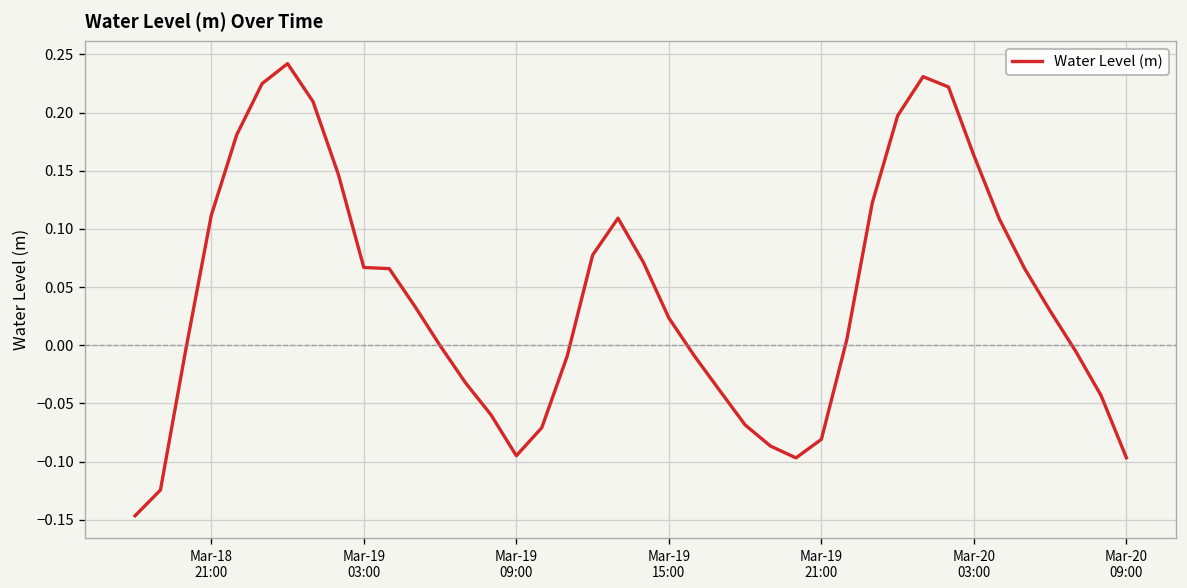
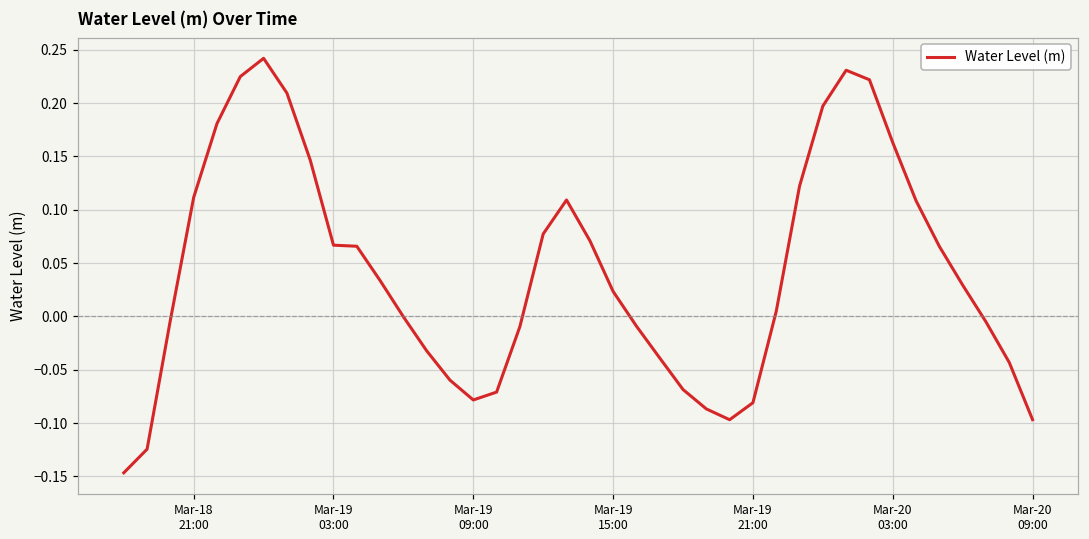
  {
    "Mar-18 21:00": 0.11,
    "Mar-19 03:00": 0.07,
-   "Mar-19 09:00": -0.09,
+   "Mar-19 09:00": -0.08,
    "Mar-19 15:00": 0.02,
    "Mar-19 21:00": -0.08,
    "Mar-20 03:00": 0.16,
    "Mar-20 09:00": -0.10
  }
